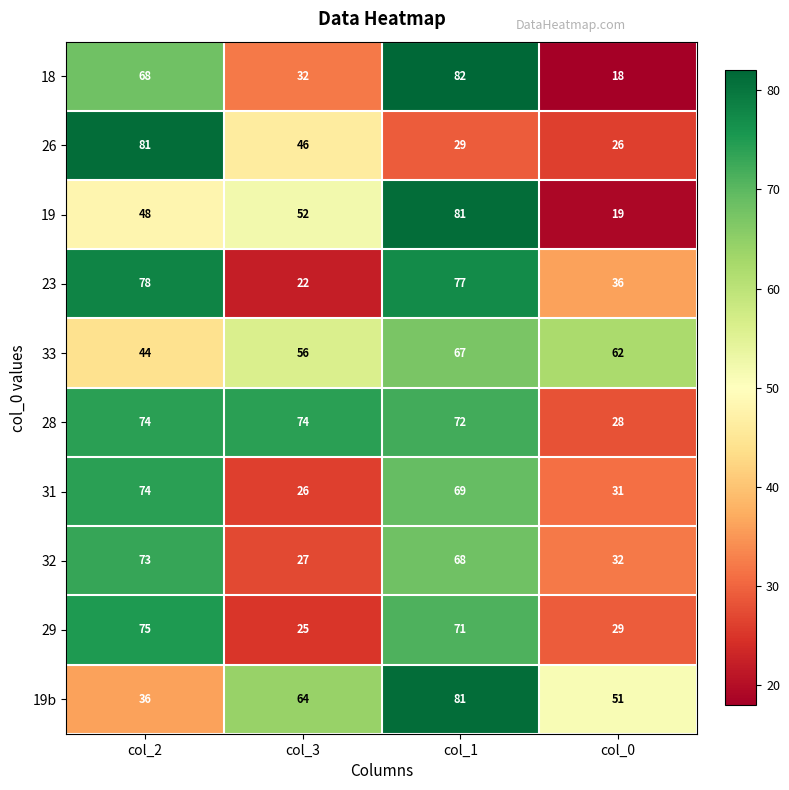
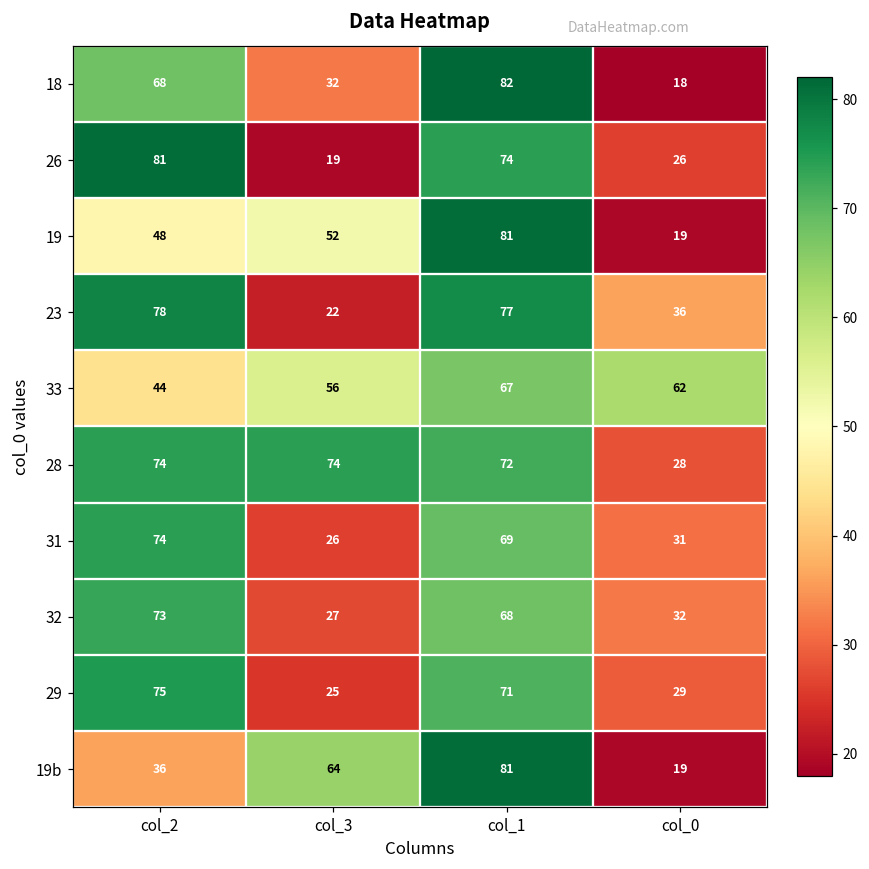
  {
    "18": {
      "col_2": 68,
      "col_3": 32,
      "col_1": 82,
      "col_0": 18
    },
    "26": {
      "col_2": 81,
-     "col_3": 46,
-     "col_1": 29,
+     "col_3": 19,
+     "col_1": 74,
      "col_0": 26
    },
    "19": {
      "col_2": 48,
      "col_3": 52,
      "col_1": 81,
      "col_0": 19
    },
    "23": {
      "col_2": 78,
      "col_3": 22,
      "col_1": 77,
      "col_0": 36
    },
    "33": {
      "col_2": 44,
      "col_3": 56,
      "col_1": 67,
      "col_0": 62
    },
    "28": {
      "col_2": 74,
      "col_3": 74,
      "col_1": 72,
      "col_0": 28
    },
    "31": {
      "col_2": 74,
      "col_3": 26,
      "col_1": 69,
      "col_0": 31
    },
    "32": {
      "col_2": 73,
      "col_3": 27,
      "col_1": 68,
      "col_0": 32
    },
    "29": {
      "col_2": 75,
      "col_3": 25,
      "col_1": 71,
      "col_0": 29
    },
    "19b": {
      "col_2": 36,
      "col_3": 64,
      "col_1": 81,
-     "col_0": 51
+     "col_0": 19
    }
  }
